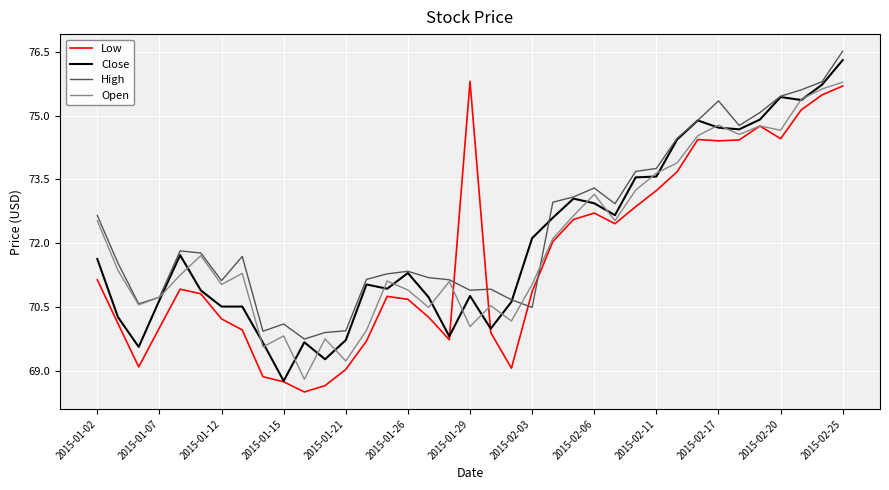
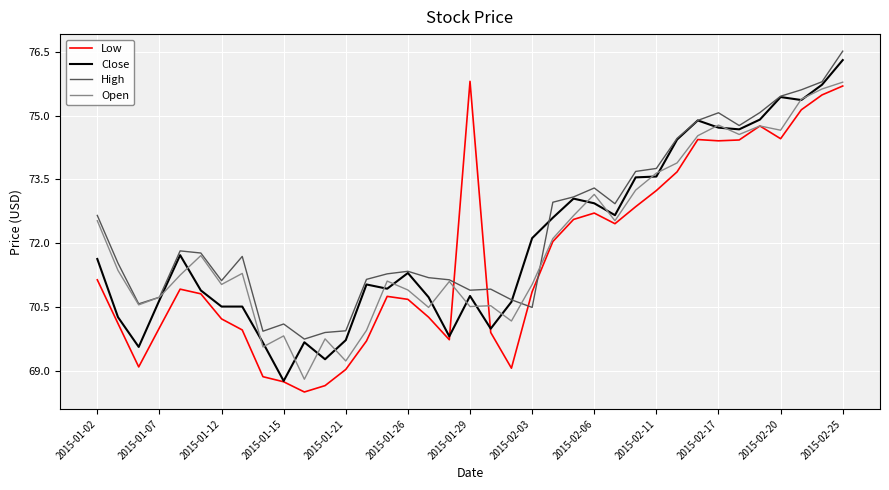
  {
    "Low": {
      "2015-01-02": 71.1,
      "2015-01-07": 70.0,
      "2015-01-12": 70.2,
      "2015-01-21": 69.0,
      "2015-01-26": 70.7,
      "2015-01-29": 75.8,
      "2015-02-03": 70.9,
      "2015-02-06": 72.7,
      "2015-02-11": 73.2,
      "2015-02-17": 74.4,
      "2015-02-20": 74.5,
      "2015-02-25": 75.7
    },
    "Close": {
      "2015-01-02": 71.6,
      "2015-01-07": 70.7,
      "2015-01-12": 70.5,
      "2015-01-21": 69.7,
      "2015-01-29": 70.8,
      "2015-02-03": 72.1,
      "2015-02-06": 72.9,
      "2015-02-11": 73.6,
      "2015-02-25": 76.3
    },
    "High": {
      "2015-01-02": 72.7,
      "2015-01-12": 71.1,
      "2015-01-15": 70.1,
      "2015-01-21": 69.9,
      "2015-01-29": 70.9,
      "2015-02-03": 70.5,
      "2015-02-06": 73.3,
      "2015-02-11": 73.8,
-     "2015-02-17": 75.4,
+     "2015-02-17": 75.1,
      "2015-02-25": 76.5
    },
    "Open": {
      "2015-01-02": 72.5,
      "2015-01-12": 71.0,
      "2015-01-15": 69.8,
      "2015-01-21": 69.2,
      "2015-01-26": 70.9,
-     "2015-01-29": 70.0,
+     "2015-01-29": 70.5,
      "2015-02-03": 71.0,
      "2015-02-06": 73.2,
      "2015-02-11": 73.7,
      "2015-02-20": 74.7,
      "2015-02-25": 75.8
    }
  }
